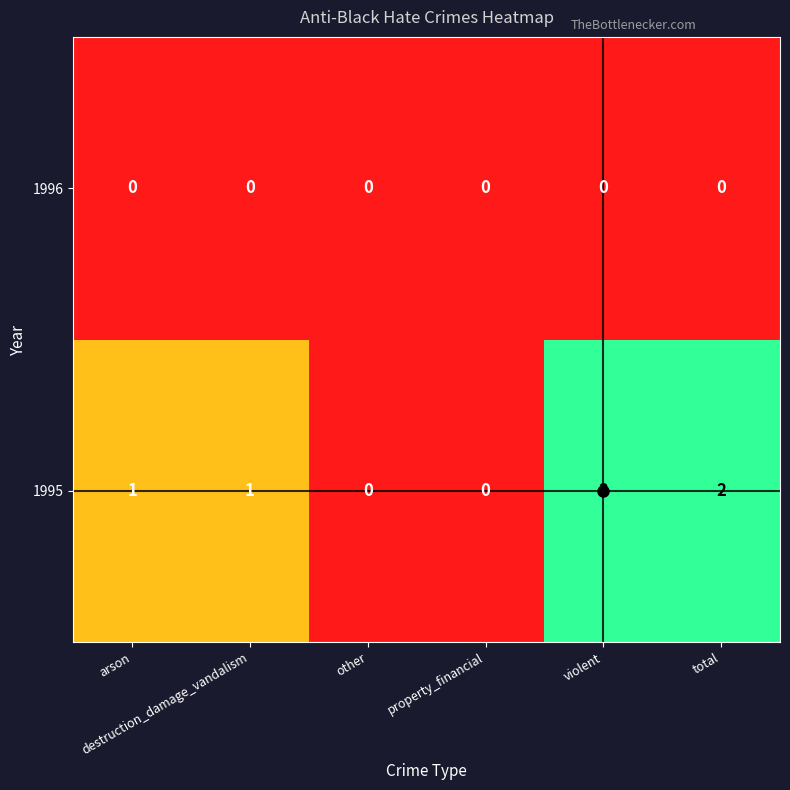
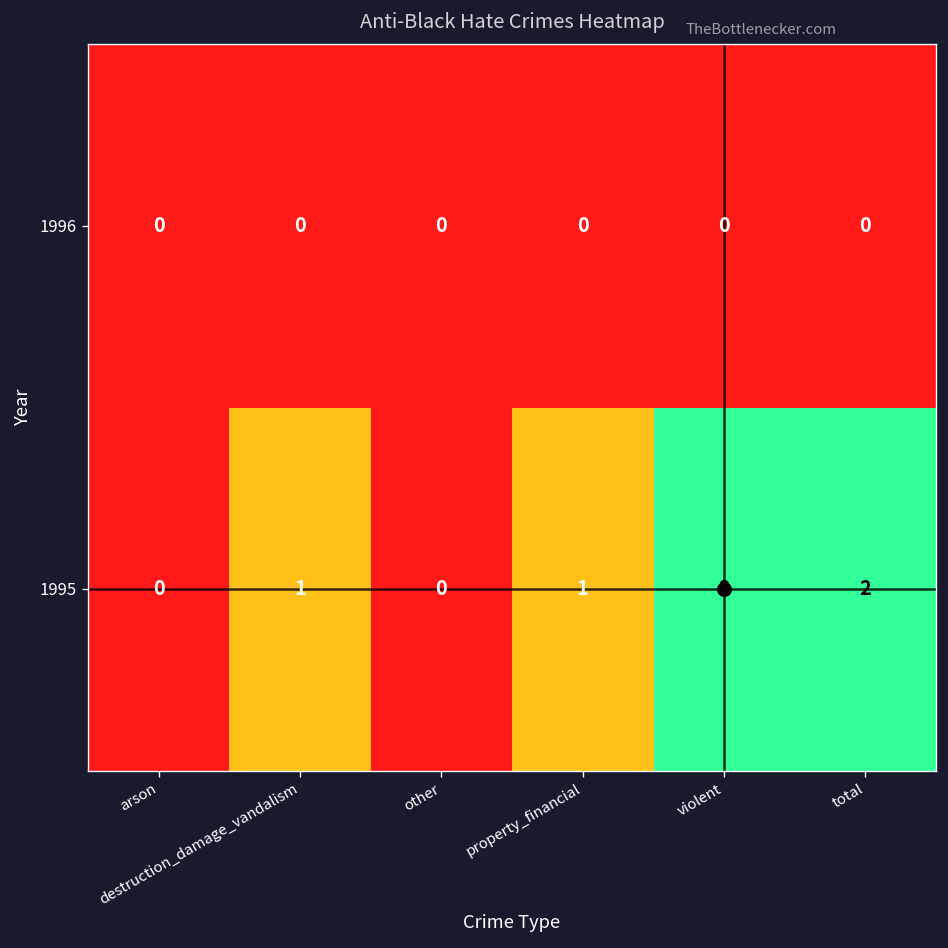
  {
    "1996": {
      "arson": 0,
      "destruction_damage_vandalism": 0,
      "other": 0,
      "property_financial": 0,
      "violent": 0,
      "total": 0
    },
    "1995": {
-     "arson": 1,
+     "arson": 0,
      "destruction_damage_vandalism": 1,
      "other": 0,
-     "property_financial": 0,
+     "property_financial": 1,
      "total": 2
    }
  }
